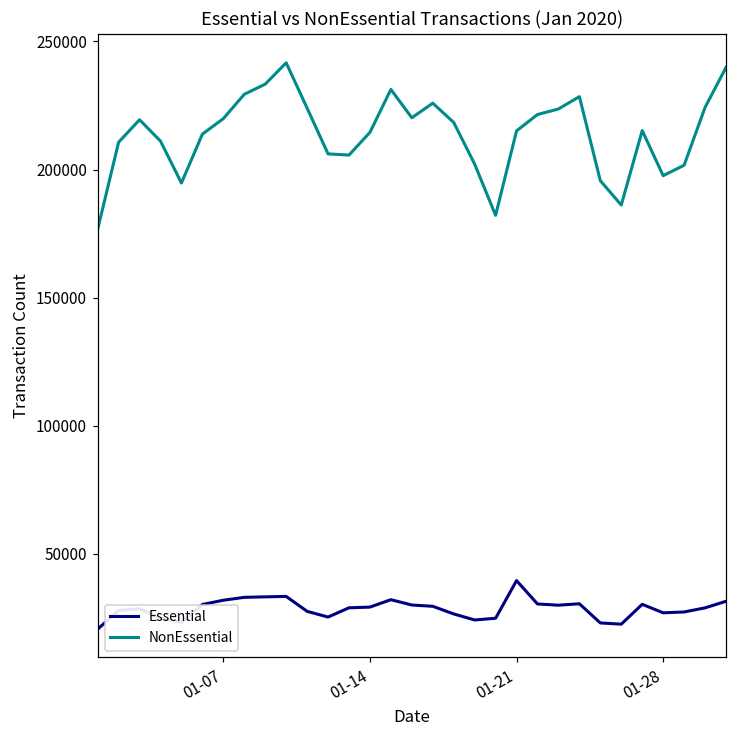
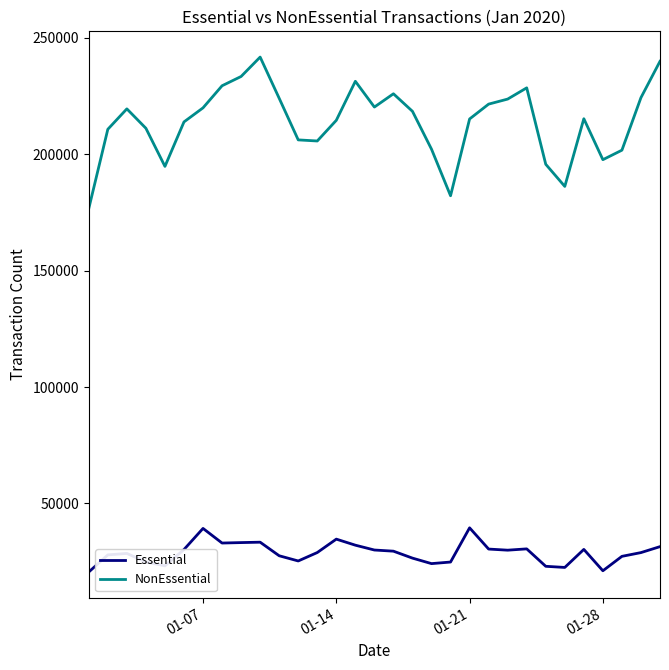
  {
    "Essential": {
-     "01-07": 32000,
-     "01-14": 29000,
+     "01-07": 39000,
+     "01-14": 35000,
      "01-21": 40000,
-     "01-28": 27000
+     "01-28": 21000
    },
    "NonEssential": {
      "01-07": 220000,
      "01-14": 215000,
      "01-21": 215000,
      "01-28": 198000
    }
  }
